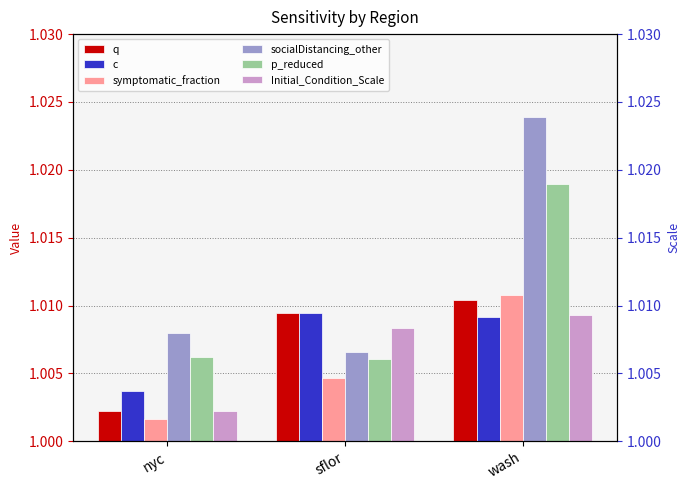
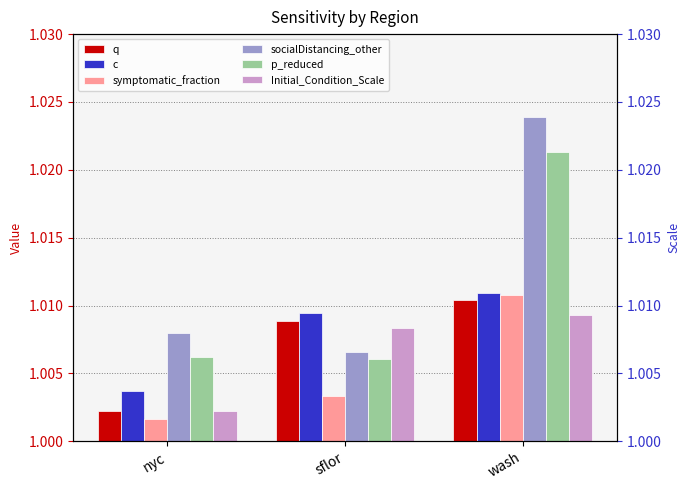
  {
    "q": {
      "nyc": 1.0022,
-     "sflor": 1.0095,
+     "sflor": 1.0089,
      "wash": 1.0104
    },
    "c": {
      "nyc": 1.0037,
      "sflor": 1.0094,
-     "wash": 1.0091
+     "wash": 1.0109
    },
    "symptomatic_fraction": {
      "nyc": 1.0016,
-     "sflor": 1.0046,
+     "sflor": 1.0033,
      "wash": 1.0107
    },
    "p_reduced": {
      "nyc": 1.0062,
      "sflor": 1.0061,
-     "wash": 1.0189
+     "wash": 1.0213
    }
  }
